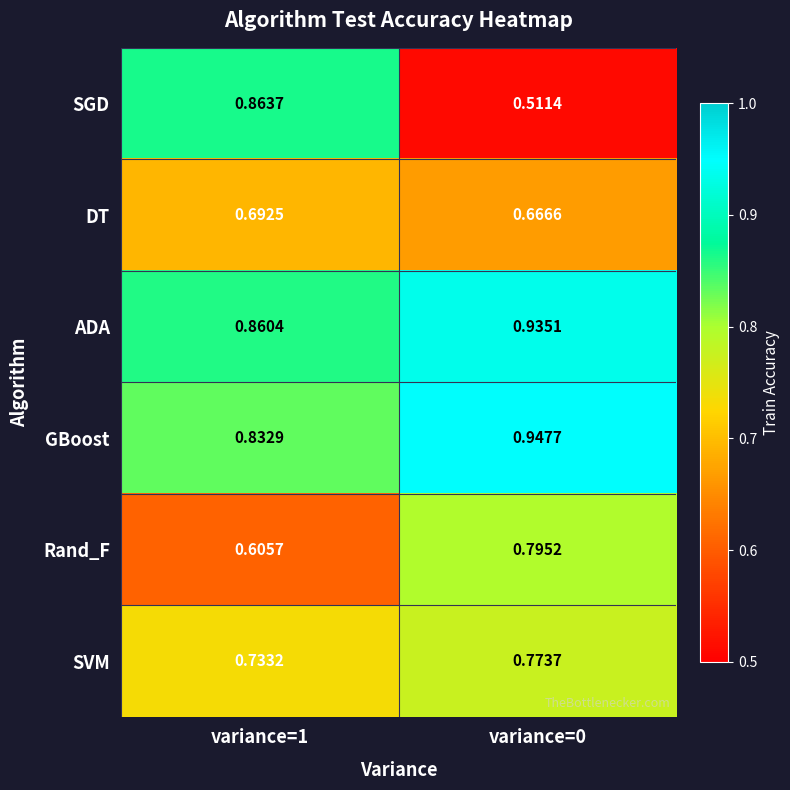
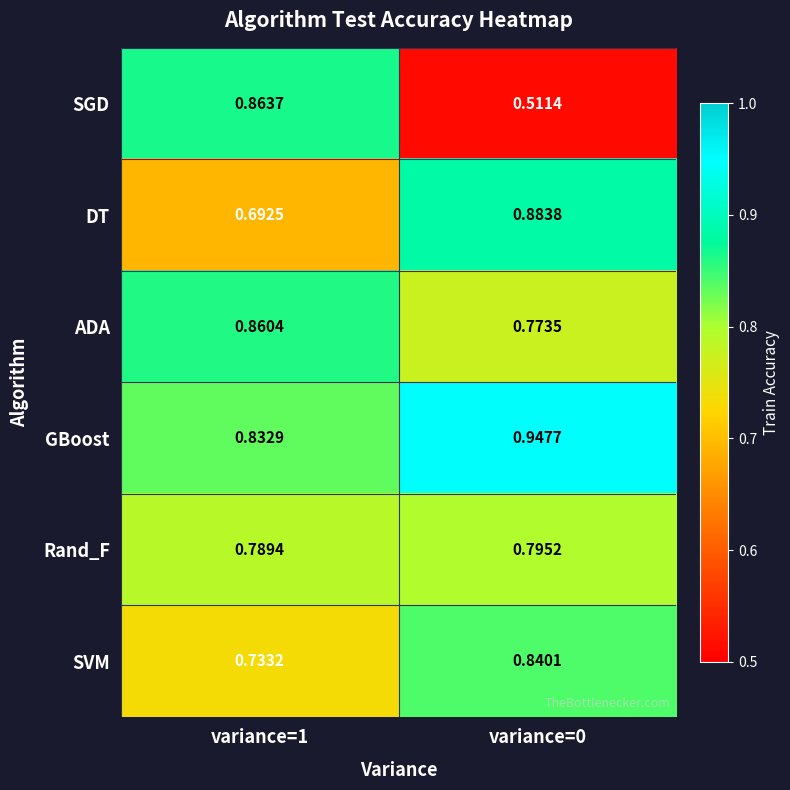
  {
    "SGD": {
      "variance=1": 0.8637,
      "variance=0": 0.5114
    },
    "DT": {
      "variance=1": 0.6925,
-     "variance=0": 0.6666
+     "variance=0": 0.8838
    },
    "ADA": {
      "variance=1": 0.8604,
-     "variance=0": 0.9351
+     "variance=0": 0.7735
    },
    "GBoost": {
      "variance=1": 0.8329,
      "variance=0": 0.9477
    },
    "Rand_F": {
-     "variance=1": 0.6057,
+     "variance=1": 0.7894,
      "variance=0": 0.7952
    },
    "SVM": {
      "variance=1": 0.7332,
-     "variance=0": 0.7737
+     "variance=0": 0.8401
    }
  }
